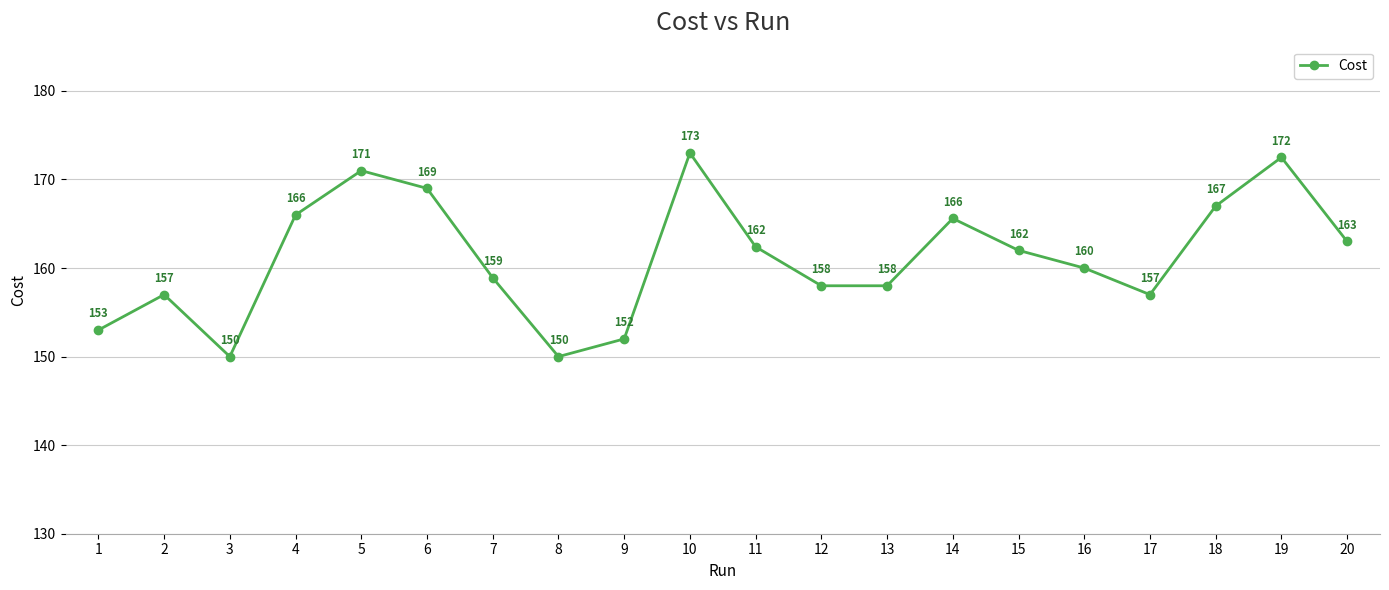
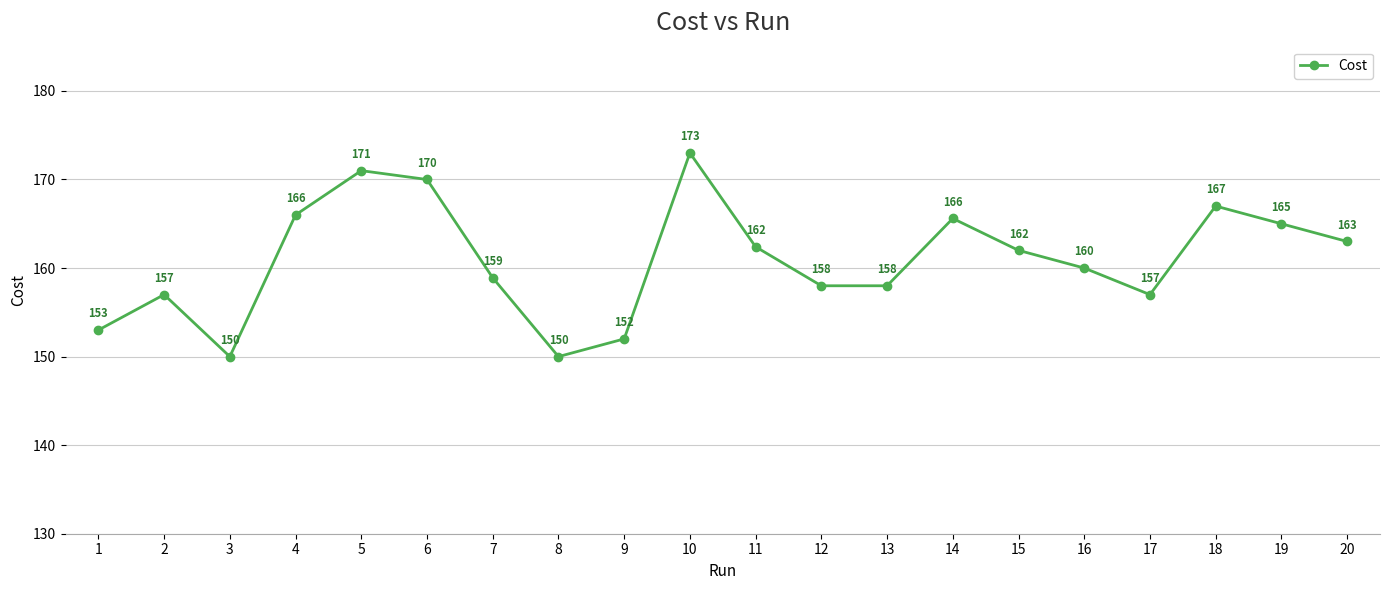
  {
    "1": 153,
    "2": 157,
    "3": 150,
    "4": 166,
    "5": 171,
-   "6": 169,
+   "6": 170,
    "7": 159,
    "8": 150,
    "9": 152,
    "10": 173,
    "11": 162,
    "12": 158,
    "13": 158,
    "14": 166,
    "15": 162,
    "16": 160,
    "17": 157,
    "18": 167,
-   "19": 172,
+   "19": 165,
    "20": 163
  }
